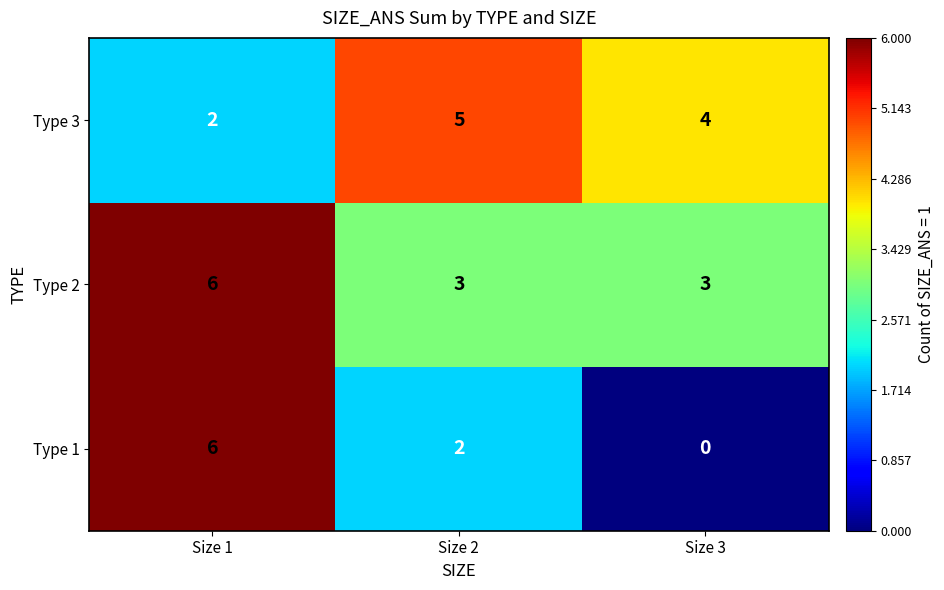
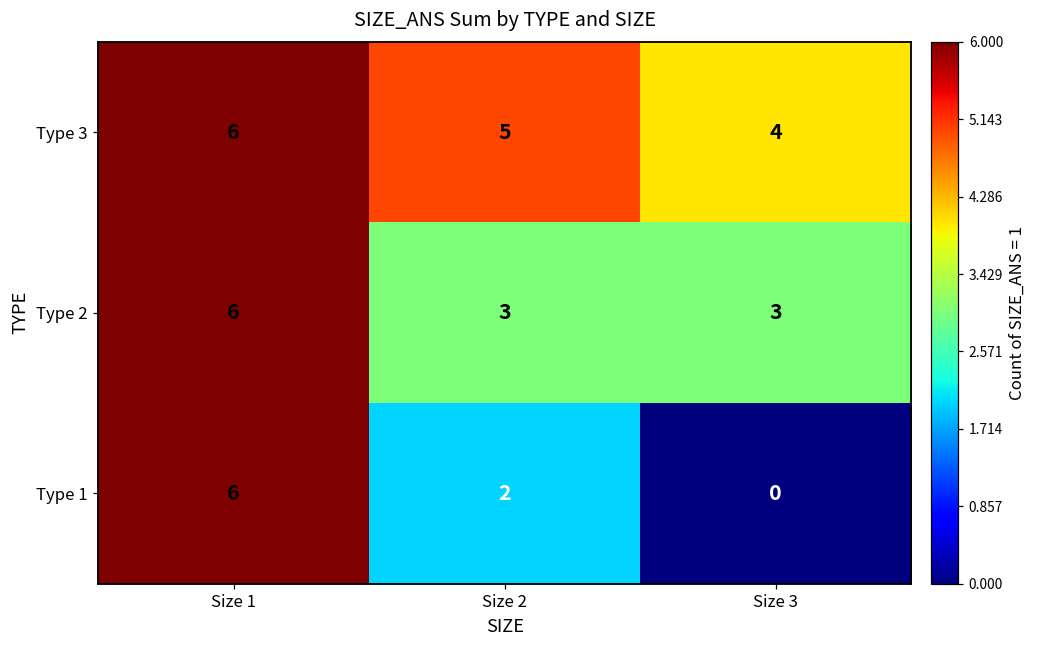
  {
    "Type 3": {
-     "Size 1": 2,
+     "Size 1": 6,
      "Size 2": 5,
      "Size 3": 4
    },
    "Type 2": {
      "Size 1": 6,
      "Size 2": 3,
      "Size 3": 3
    },
    "Type 1": {
      "Size 1": 6,
      "Size 2": 2,
      "Size 3": 0
    }
  }
